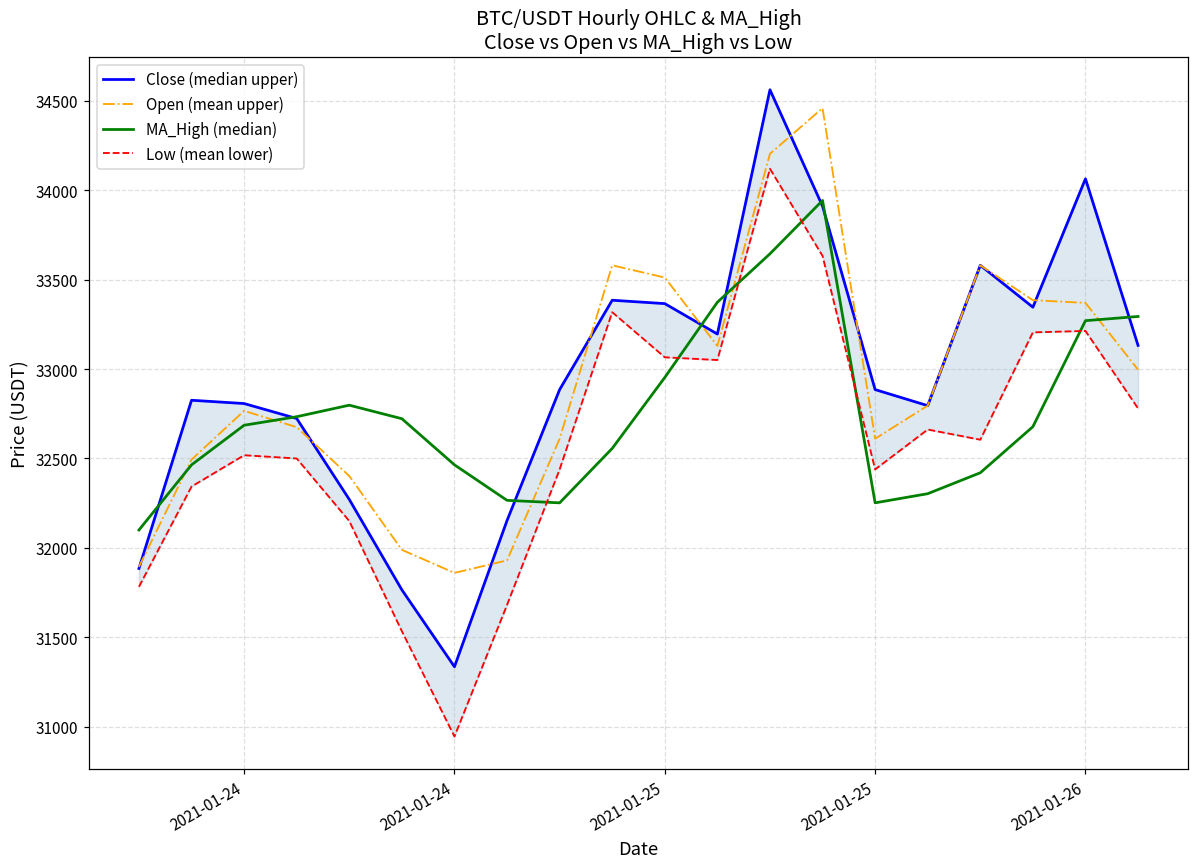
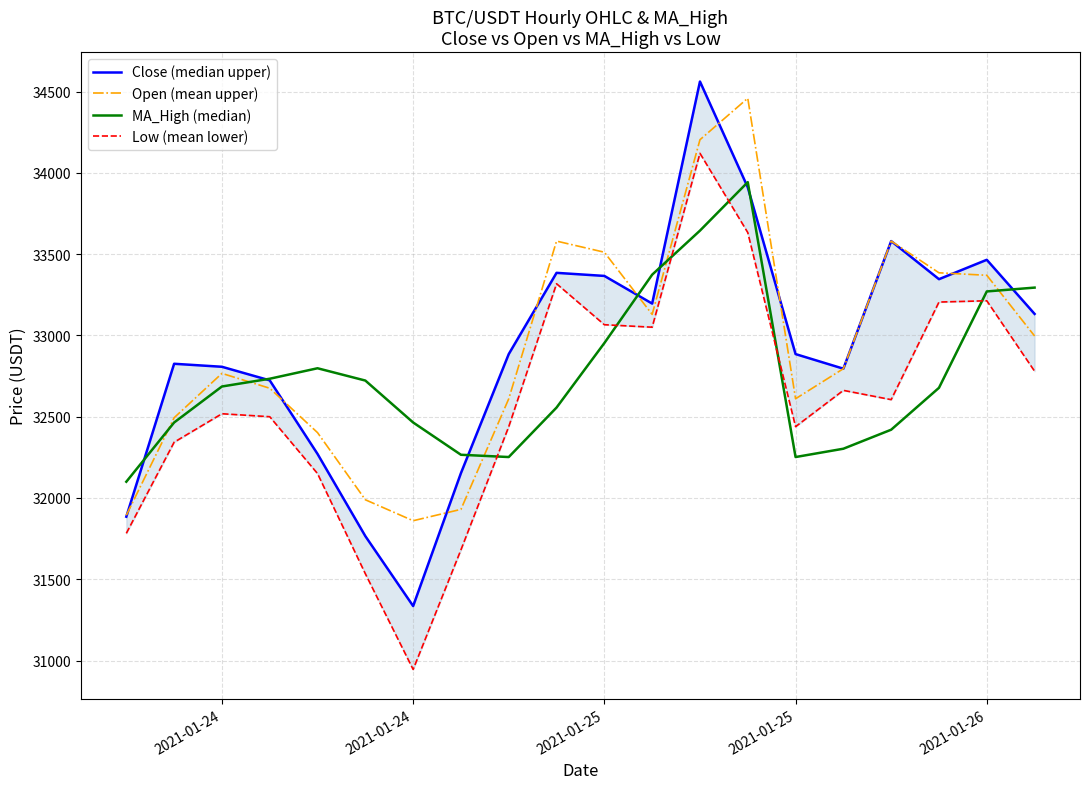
  {
    "Close (median upper)": {
-     "2021-01-26": 34060
+     "2021-01-26": 33470
    },
    "Open (mean upper)": {
      "2021-01-26": 33370
    },
    "MA_High (median)": {
      "2021-01-26": 33270
    },
    "Low (mean lower)": {
      "2021-01-26": 33210
    }
  }
